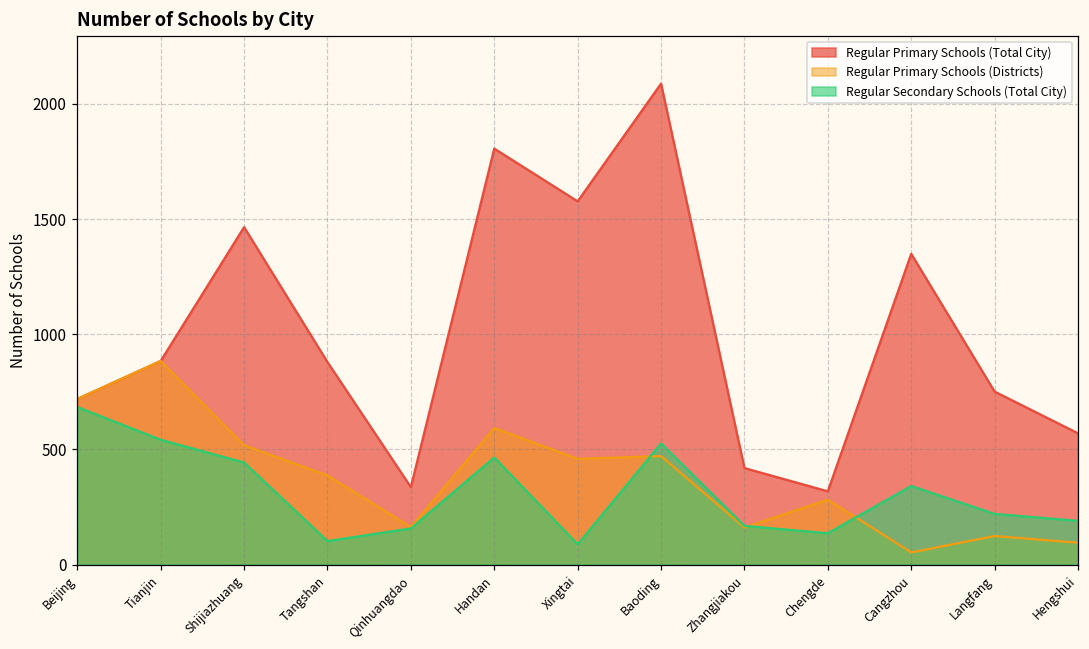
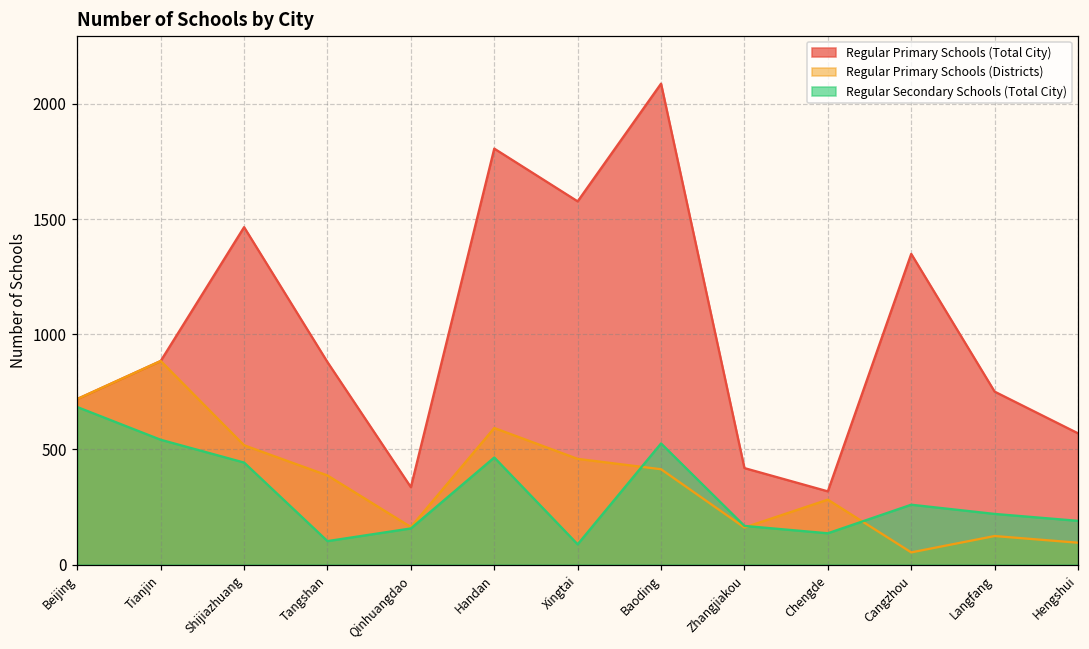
  {
    "Regular Primary Schools (Total City)": {
      "Shijiazhuang": 1470,
      "Tangshan": 880,
      "Qinhuangdao": 340,
      "Handan": 1810,
      "Xingtai": 1580,
      "Baoding": 2090,
      "Zhangjiakou": 420,
      "Chengde": 320,
      "Cangzhou": 1350,
      "Langfang": 750,
      "Hengshui": 570
    },
    "Regular Primary Schools (Districts)": {
      "Shijiazhuang": 520,
      "Tangshan": 390,
      "Handan": 590,
      "Xingtai": 460,
-     "Baoding": 470,
+     "Baoding": 410,
      "Chengde": 280,
      "Cangzhou": 50,
      "Langfang": 120,
      "Hengshui": 100
    },
    "Regular Secondary Schools (Total City)": {
      "Beijing": 680,
      "Tianjin": 540,
      "Shijiazhuang": 440,
      "Tangshan": 100,
      "Handan": 470,
      "Xingtai": 90,
      "Baoding": 530,
      "Chengde": 140,
-     "Cangzhou": 340,
+     "Cangzhou": 260,
      "Langfang": 220,
      "Hengshui": 190
    }
  }
